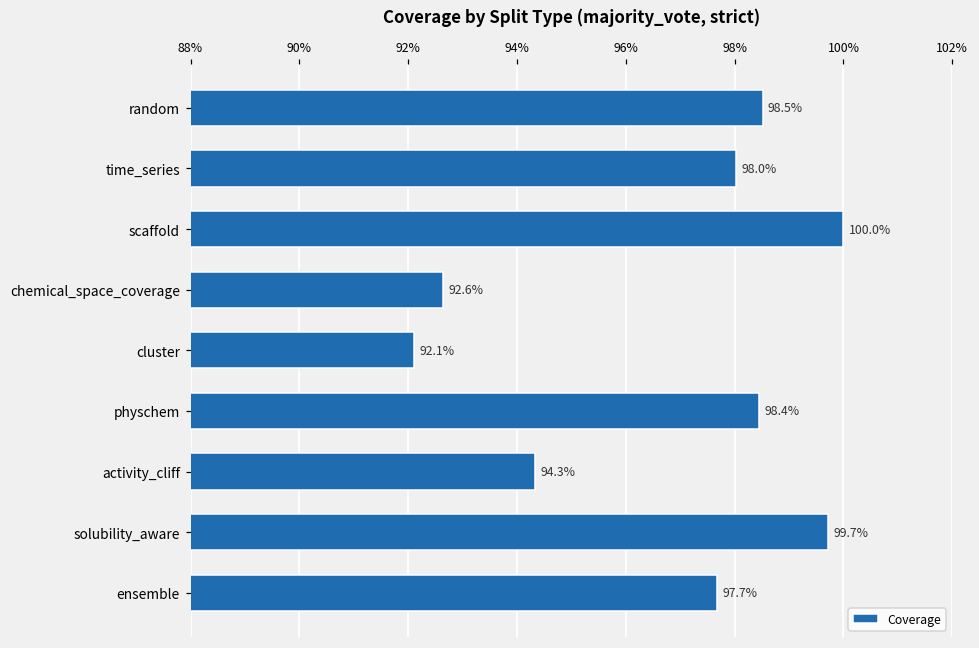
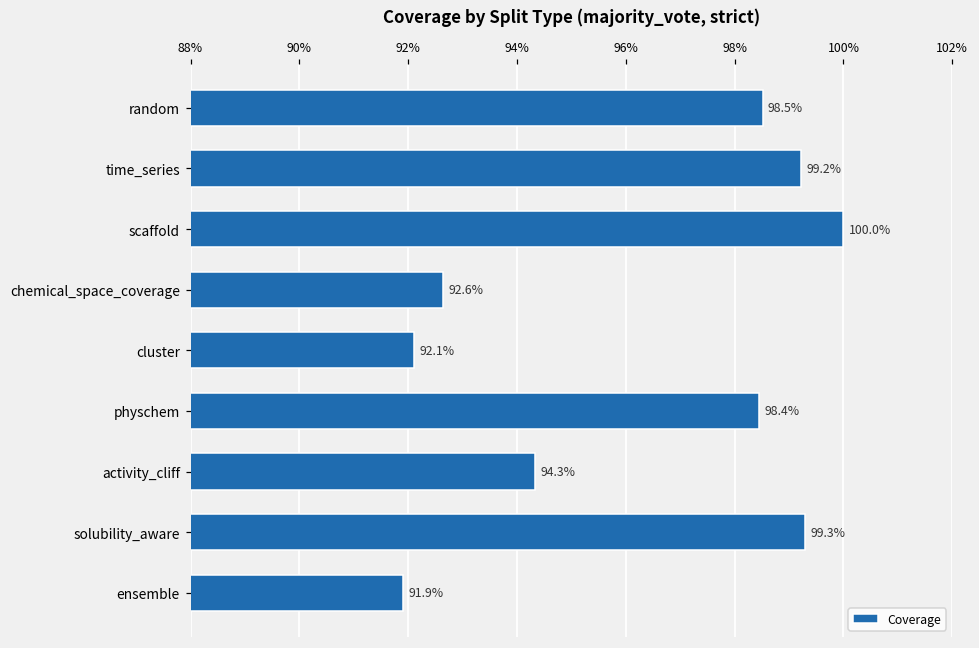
  {
    "random": "98.5%",
-   "time_series": "98.0%",
+   "time_series": "99.2%",
    "scaffold": "100.0%",
    "chemical_space_coverage": "92.6%",
    "cluster": "92.1%",
    "physchem": "98.4%",
    "activity_cliff": "94.3%",
-   "solubility_aware": "99.7%",
-   "ensemble": "97.7%"
+   "solubility_aware": "99.3%",
+   "ensemble": "91.9%"
  }
